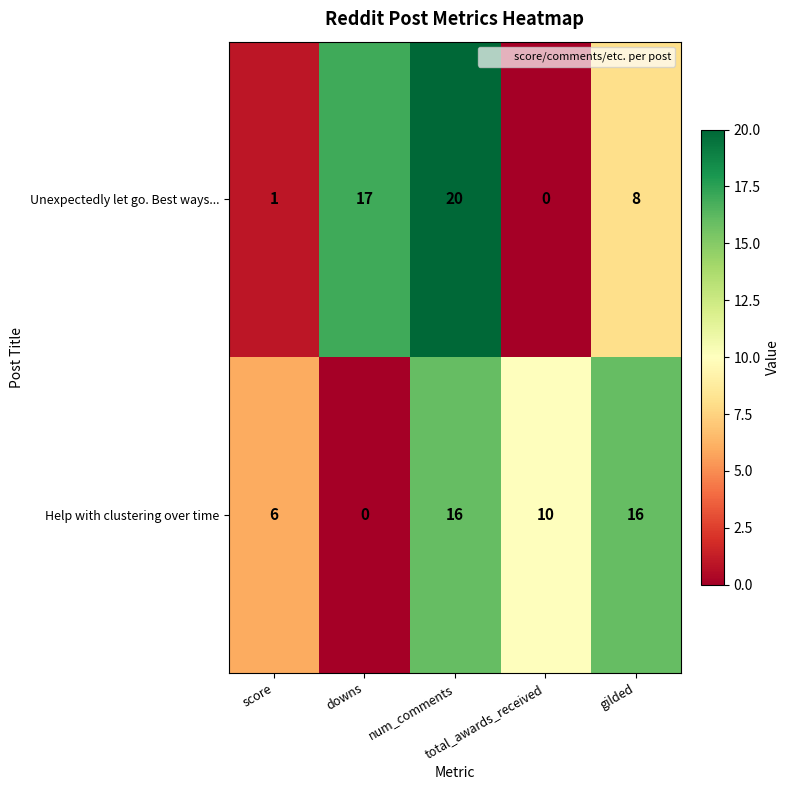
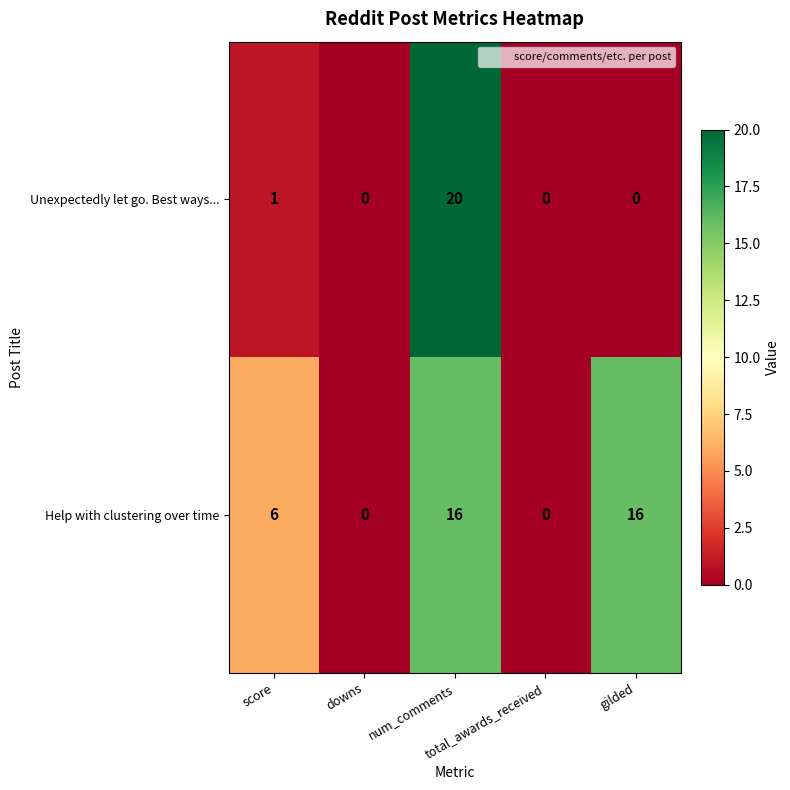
  {
    "Unexpectedly let go. Best ways...": {
      "score": 1,
-     "downs": 17,
+     "downs": 0,
      "num_comments": 20,
      "total_awards_received": 0,
-     "gilded": 8
+     "gilded": 0
    },
    "Help with clustering over time": {
      "score": 6,
      "downs": 0,
      "num_comments": 16,
-     "total_awards_received": 10,
+     "total_awards_received": 0,
      "gilded": 16
    }
  }
